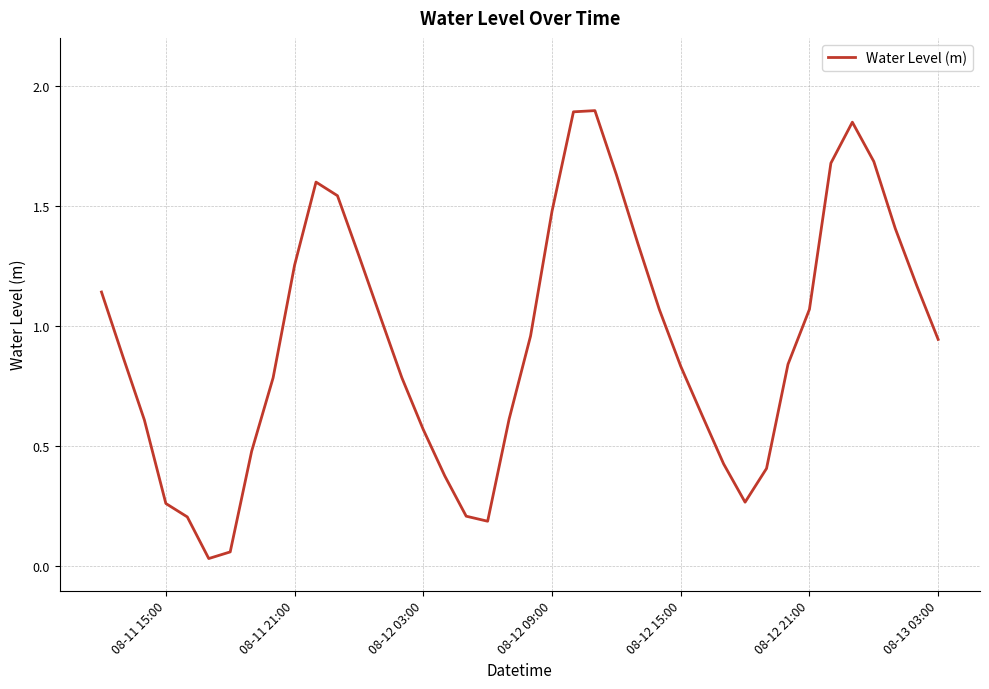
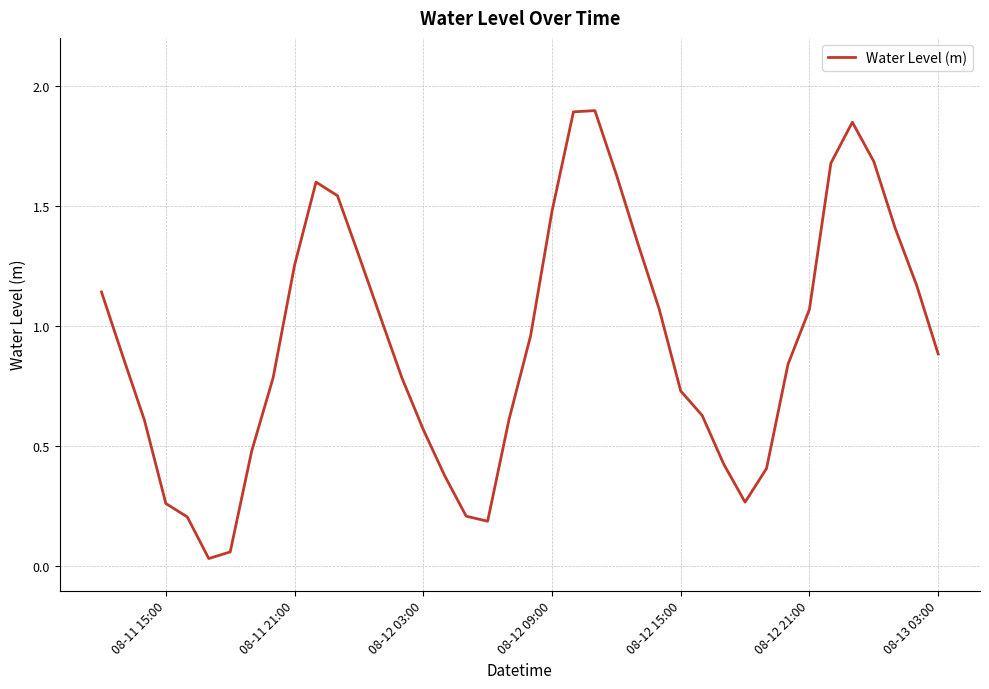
  {
    "08-11 15:00": 0.26,
    "08-11 21:00": 1.25,
    "08-12 03:00": 0.57,
    "08-12 09:00": 1.48,
-   "08-12 15:00": 0.83,
+   "08-12 15:00": 0.73,
    "08-12 21:00": 1.07,
-   "08-13 03:00": 0.94
+   "08-13 03:00": 0.88
  }
